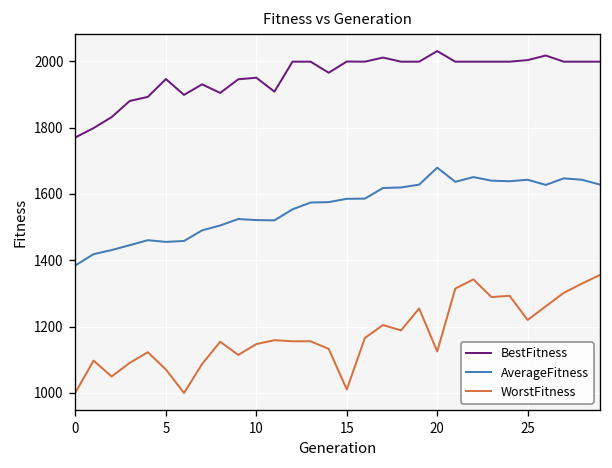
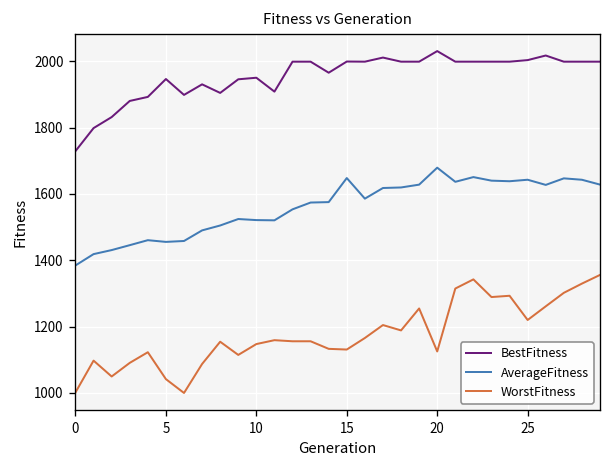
  {
    "BestFitness": {
-     "0": 1770,
+     "0": 1730,
      "5": 1950,
      "10": 1950,
      "15": 2000,
      "20": 2030,
      "25": 2000
    },
    "AverageFitness": {
      "0": 1380,
      "5": 1460,
      "10": 1520,
-     "15": 1590,
+     "15": 1650,
      "20": 1680,
      "25": 1640
    },
    "WorstFitness": {
      "0": 1000,
-     "5": 1070,
+     "5": 1040,
      "10": 1150,
-     "15": 1010,
+     "15": 1130,
      "20": 1130,
      "25": 1220
    }
  }
